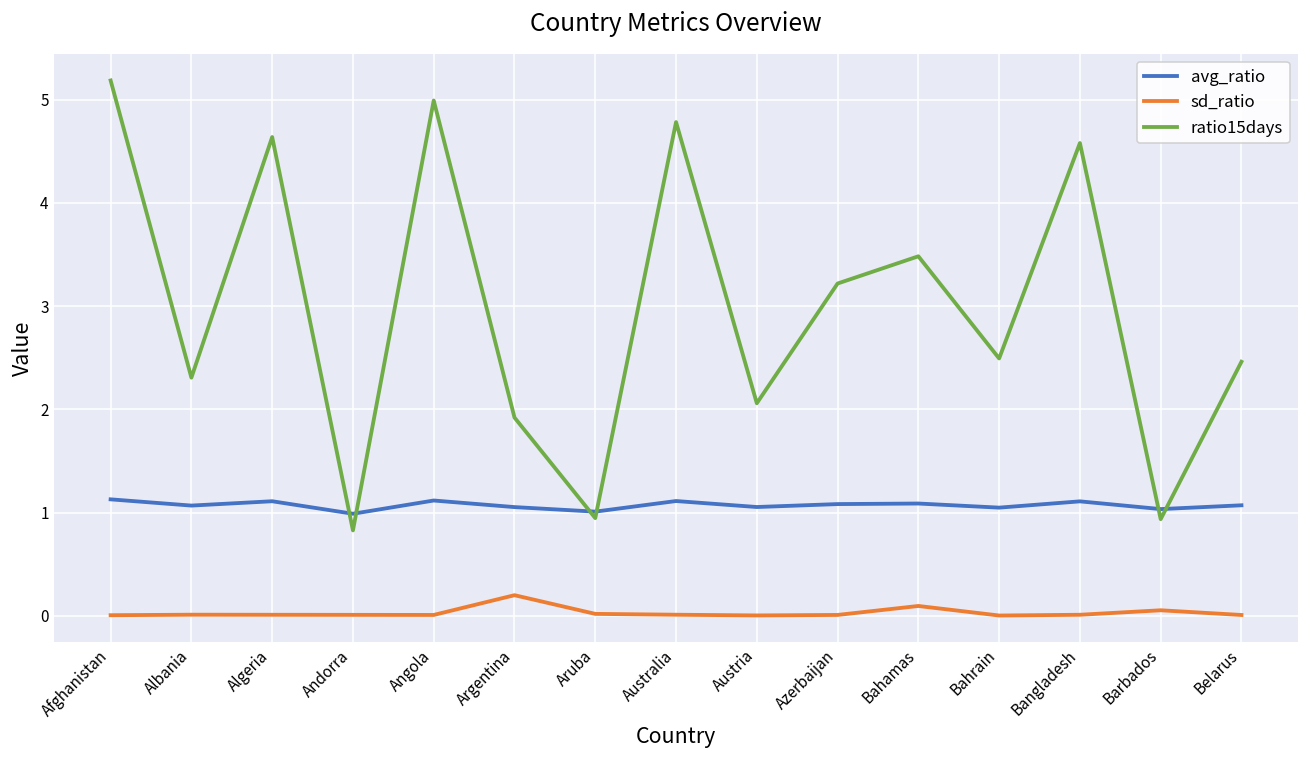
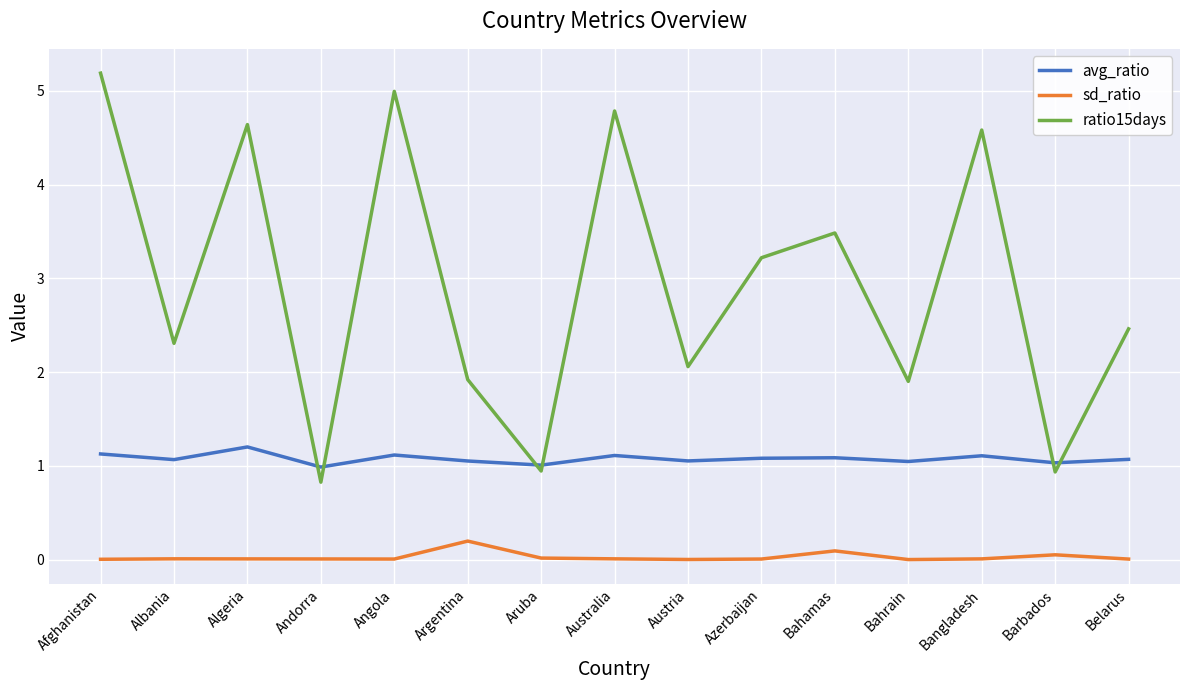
  {
    "avg_ratio": {
      "Afghanistan": 1.1,
      "Albania": 1.1,
-     "Algeria": 1.1,
+     "Algeria": 1.2,
      "Andorra": 1.0,
      "Angola": 1.1,
      "Argentina": 1.1,
      "Aruba": 1.0,
      "Australia": 1.1,
      "Austria": 1.1,
      "Azerbaijan": 1.1,
      "Bahamas": 1.1,
      "Bahrain": 1.0,
      "Bangladesh": 1.1,
      "Barbados": 1.0,
      "Belarus": 1.1
    },
    "sd_ratio": {
      "Afghanistan": 0.0,
      "Albania": 0.0,
      "Algeria": 0.0,
      "Andorra": 0.0,
      "Angola": 0.0,
      "Argentina": 0.2,
      "Aruba": 0.0,
      "Australia": 0.0,
      "Austria": 0.0,
      "Azerbaijan": 0.0,
      "Bahamas": 0.1,
      "Bahrain": 0.0,
      "Bangladesh": 0.0,
      "Barbados": 0.1,
      "Belarus": 0.0
    },
    "ratio15days": {
      "Afghanistan": 5.2,
      "Albania": 2.3,
      "Algeria": 4.6,
      "Andorra": 0.8,
      "Angola": 5.0,
      "Argentina": 1.9,
      "Aruba": 0.9,
      "Australia": 4.8,
      "Austria": 2.1,
      "Azerbaijan": 3.2,
      "Bahamas": 3.5,
-     "Bahrain": 2.5,
+     "Bahrain": 1.9,
      "Bangladesh": 4.6,
      "Barbados": 0.9,
      "Belarus": 2.5
    }
  }
